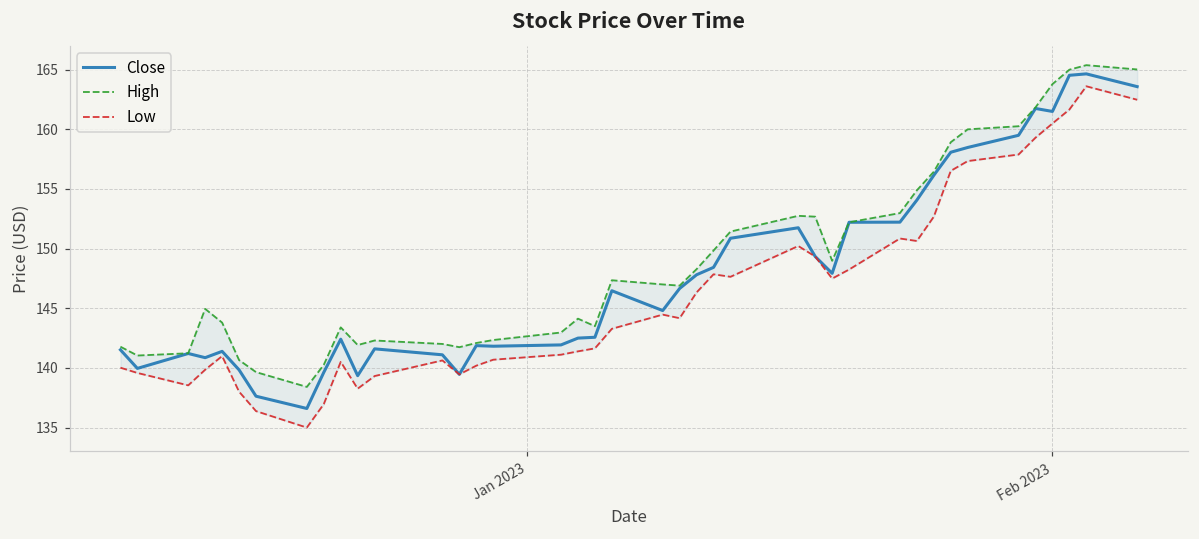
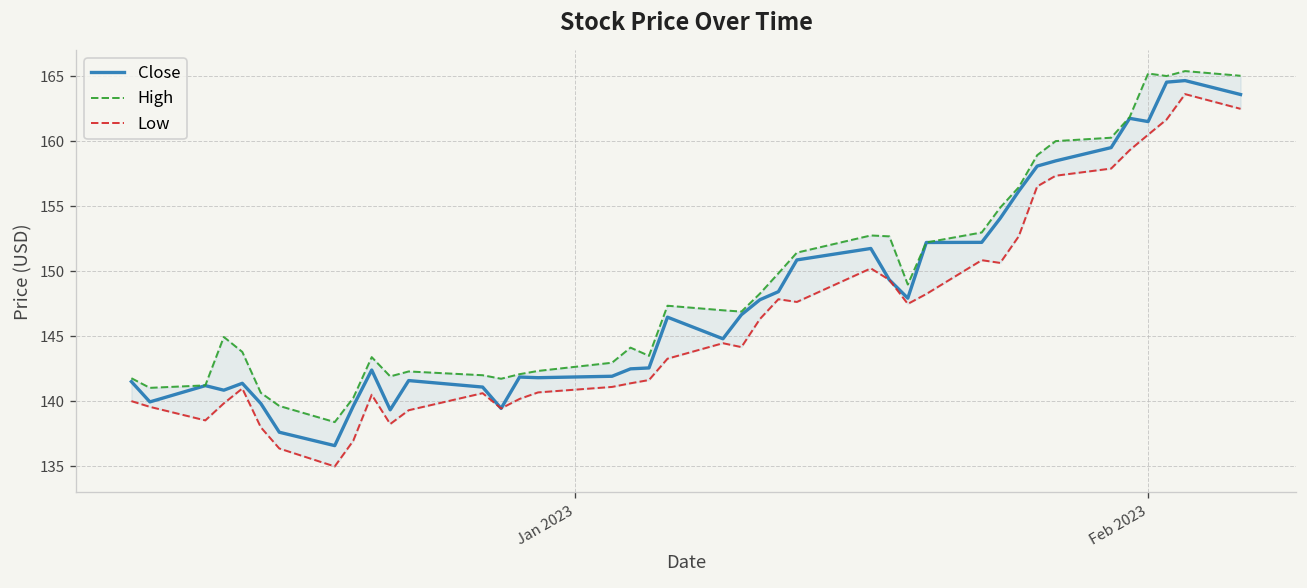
  {
    "Close": {
      "Feb 2023": 161.5
    },
    "High": {
-     "Feb 2023": 163.8
+     "Feb 2023": 165.2
    },
    "Low": {
      "Feb 2023": 160.5
    }
  }
